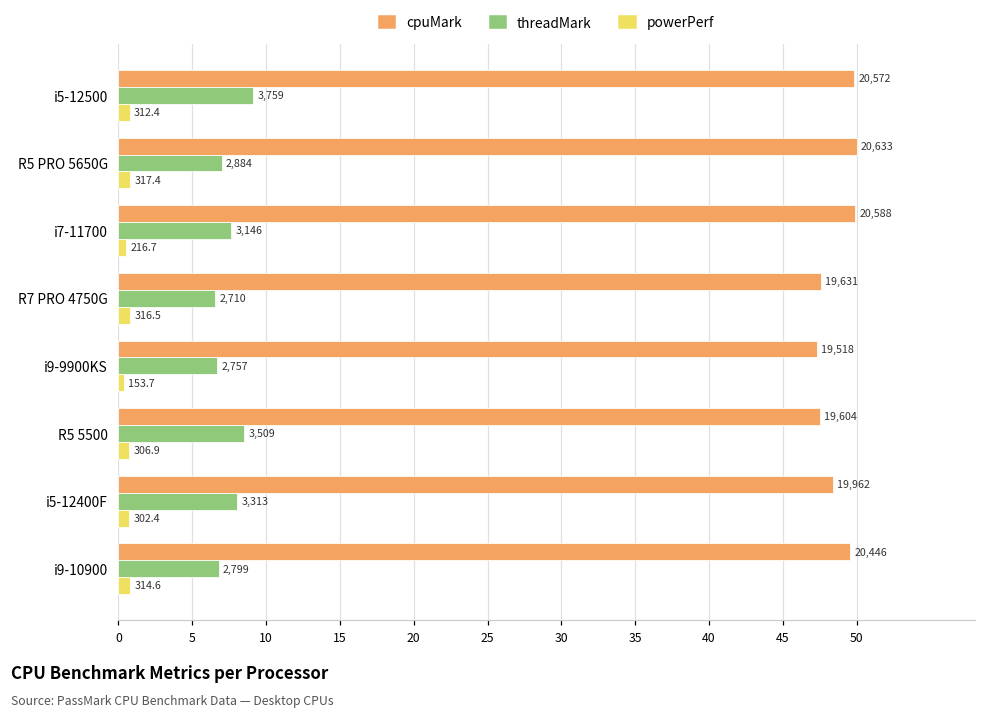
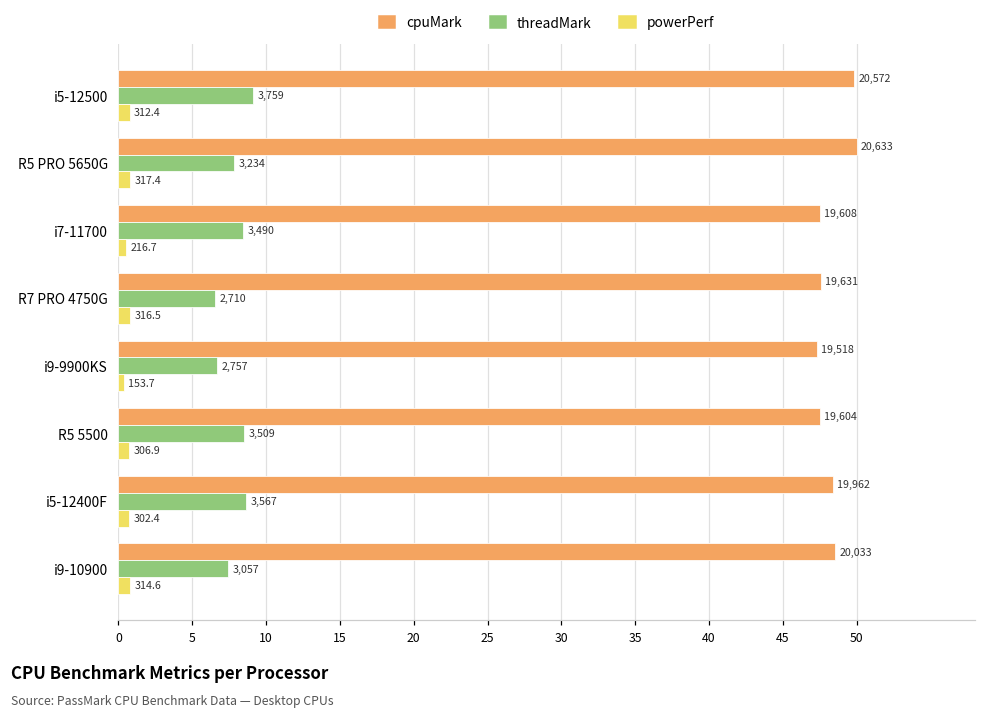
  {
    "cpuMark": {
-     "i7-11700": "20,588",
-     "i9-10900": "20,446"
+     "i7-11700": "19,608",
+     "i9-10900": "20,033"
    },
    "threadMark": {
-     "R5 PRO 5650G": "2,884",
-     "i7-11700": "3,146",
-     "i5-12400F": "3,313",
-     "i9-10900": "2,799"
+     "R5 PRO 5650G": "3,234",
+     "i7-11700": "3,490",
+     "i5-12400F": "3,567",
+     "i9-10900": "3,057"
    }
  }
